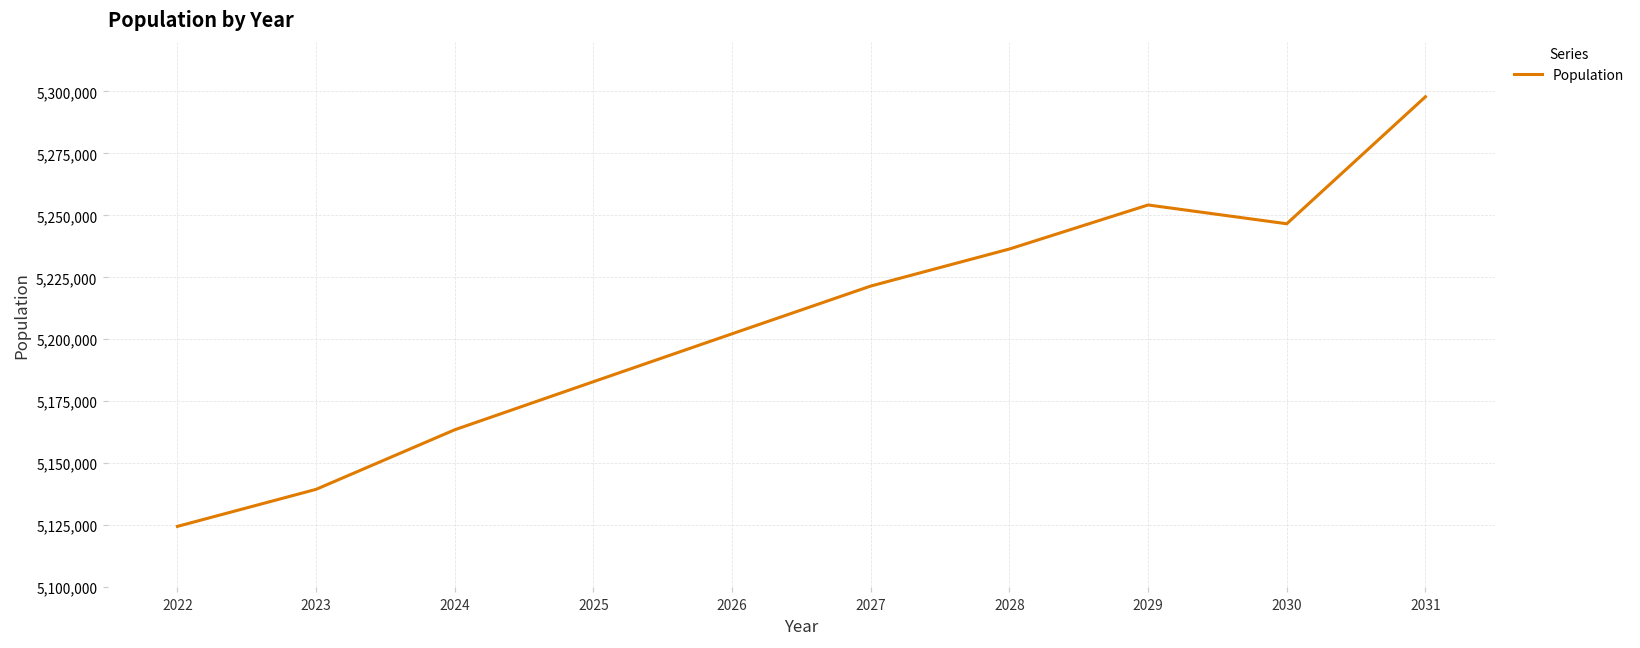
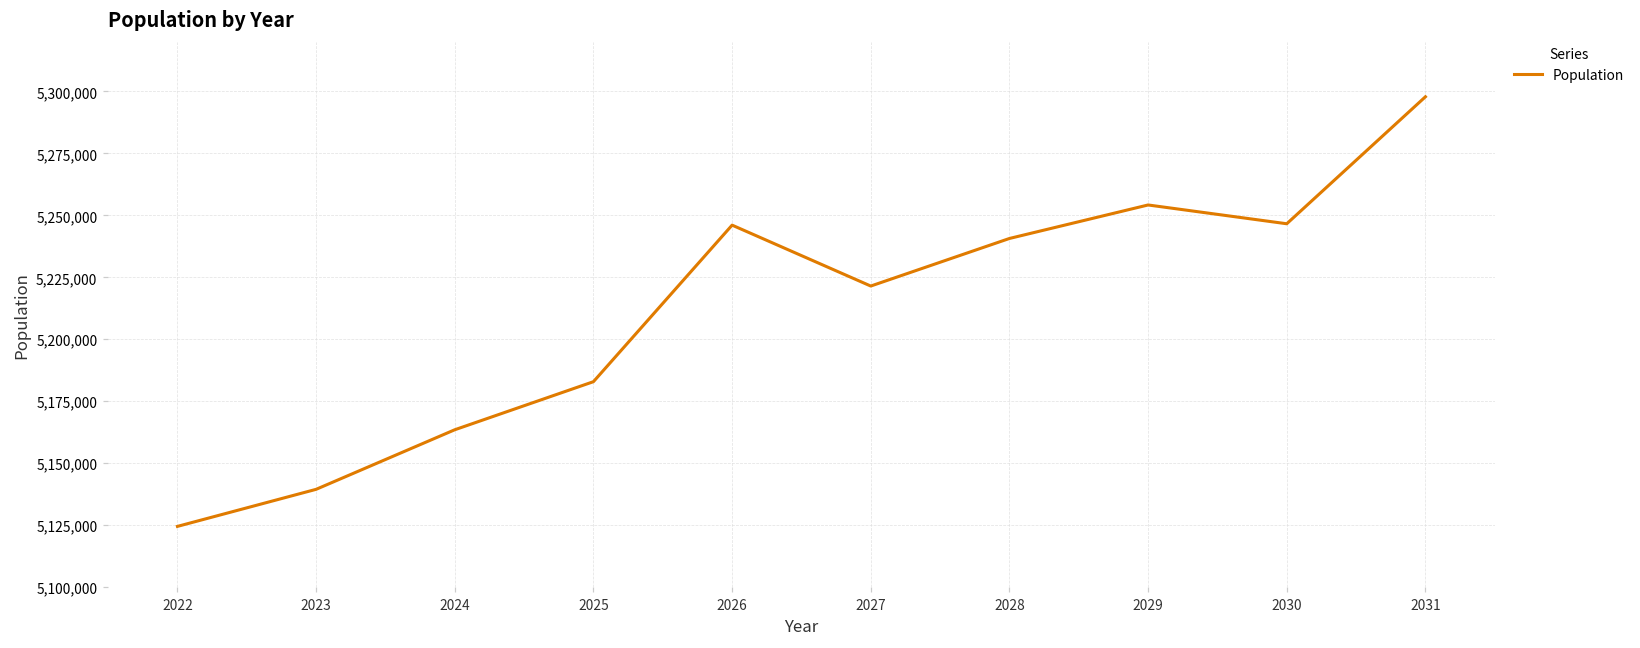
  {
    "2022": "5,125,000",
    "2023": "5,139,000",
    "2024": "5,164,000",
    "2025": "5,183,000",
-   "2026": "5,202,000",
+   "2026": "5,246,000",
    "2027": "5,221,000",
-   "2028": "5,236,000",
+   "2028": "5,241,000",
    "2029": "5,254,000",
    "2030": "5,247,000",
    "2031": "5,298,000"
  }
